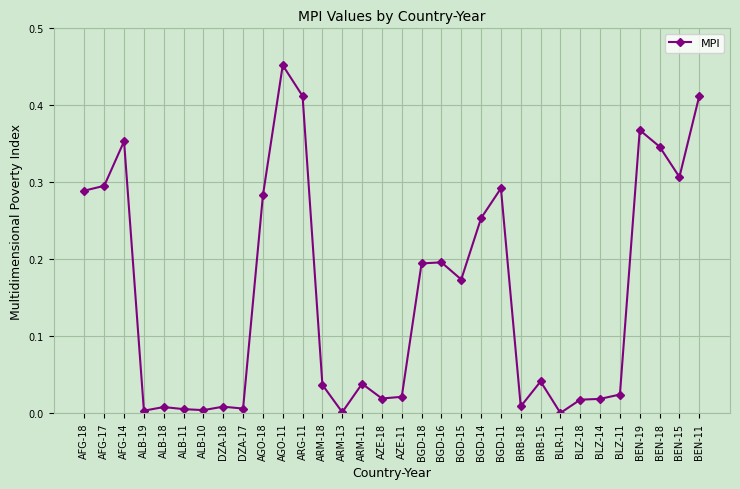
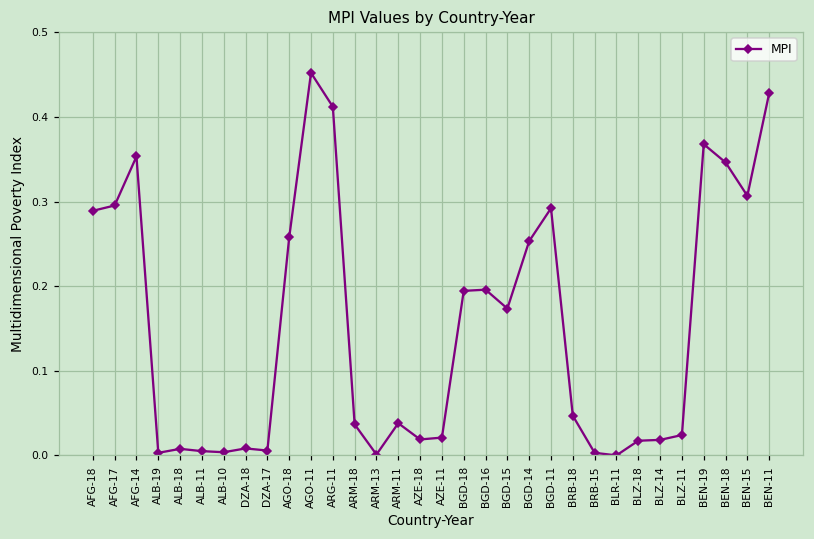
  {
    "AFG-18": 0.29,
    "AFG-17": 0.30,
    "AFG-14": 0.35,
    "ALB-19": 0.00,
    "ALB-18": 0.01,
    "ALB-11": 0.01,
    "ALB-10": 0.00,
    "DZA-18": 0.01,
    "DZA-17": 0.01,
-   "AGO-18": 0.28,
+   "AGO-18": 0.26,
    "AGO-11": 0.45,
    "ARG-11": 0.41,
    "ARM-18": 0.04,
    "ARM-13": 0.00,
    "ARM-11": 0.04,
    "AZE-18": 0.02,
    "AZE-11": 0.02,
    "BGD-18": 0.19,
    "BGD-16": 0.20,
    "BGD-15": 0.17,
    "BGD-14": 0.25,
    "BGD-11": 0.29,
-   "BRB-18": 0.01,
-   "BRB-15": 0.04,
+   "BRB-18": 0.05,
+   "BRB-15": 0.00,
    "BLR-11": 0.00,
    "BLZ-18": 0.02,
    "BLZ-14": 0.02,
    "BLZ-11": 0.02,
    "BEN-19": 0.37,
    "BEN-18": 0.35,
    "BEN-15": 0.31,
-   "BEN-11": 0.41
+   "BEN-11": 0.43
  }
